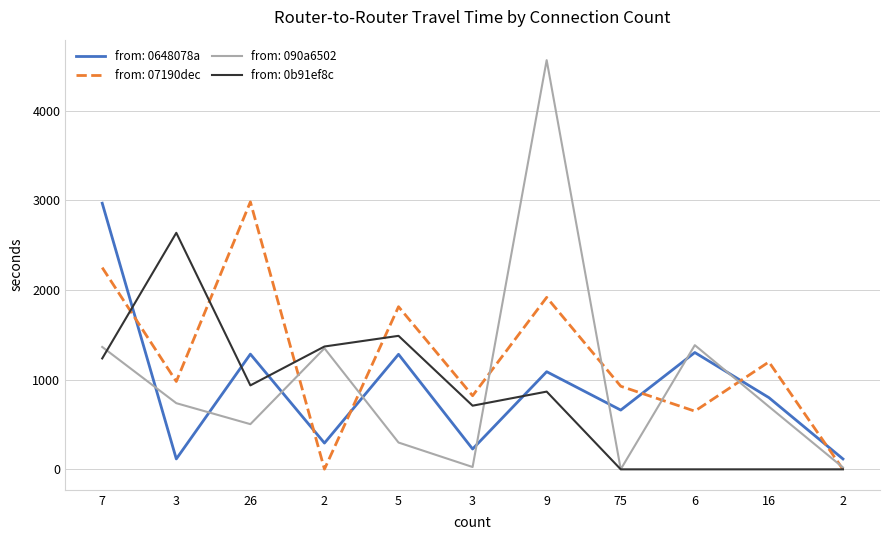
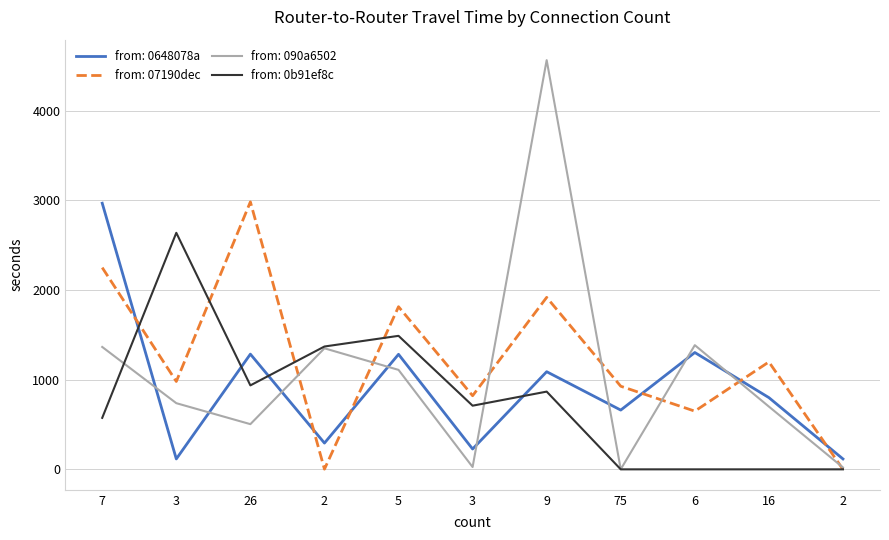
  {
    "from: 0648078a": {
      "7": 3000,
      "26": 1300,
      "5": 1300,
      "9": 1100,
      "75": 700,
      "6": 1300,
      "16": 800
    },
    "from: 07190dec": {
      "7": 2300,
      "26": 3000,
      "5": 1800,
      "9": 1900,
      "75": 900,
      "6": 600,
      "16": 1200
    },
    "from: 090a6502": {
      "7": 1400,
      "26": 500,
-     "5": 300,
+     "5": 1100,
      "9": 4600,
      "6": 1400,
      "16": 700
    },
    "from: 0b91ef8c": {
-     "7": 1200,
+     "7": 600,
      "26": 900,
      "5": 1500,
      "9": 900,
      "6": 0,
      "16": 0
    }
  }
